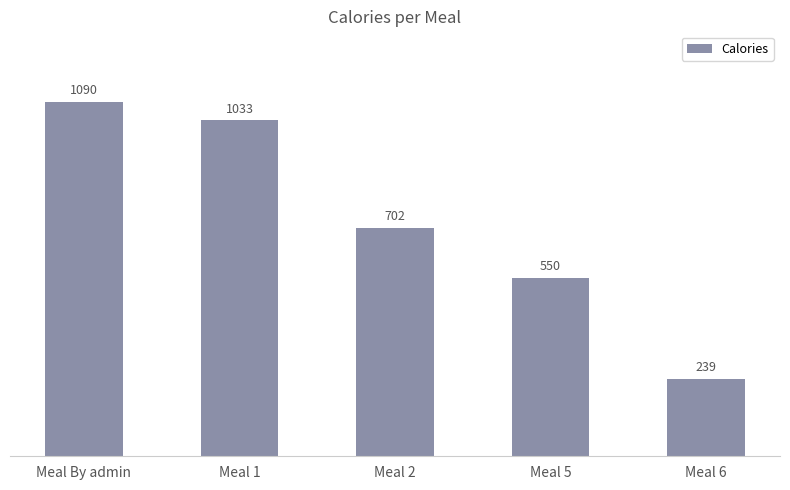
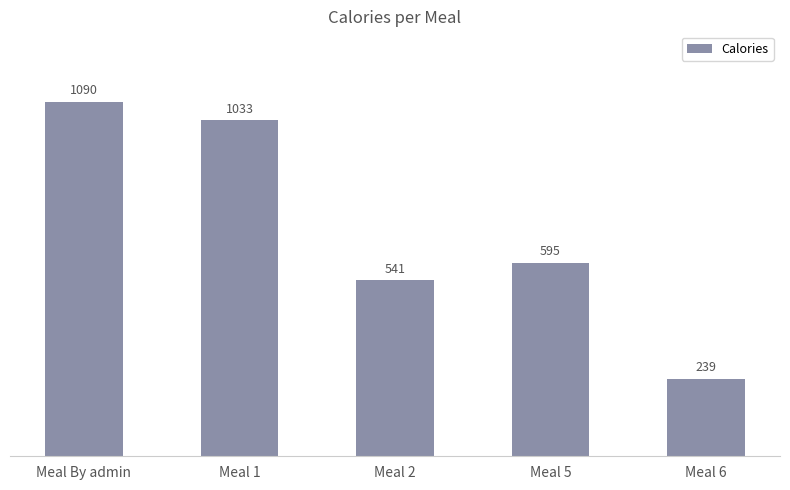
  {
    "Meal By admin": 1090,
    "Meal 1": 1033,
-   "Meal 2": 702,
-   "Meal 5": 550,
+   "Meal 2": 541,
+   "Meal 5": 595,
    "Meal 6": 239
  }
